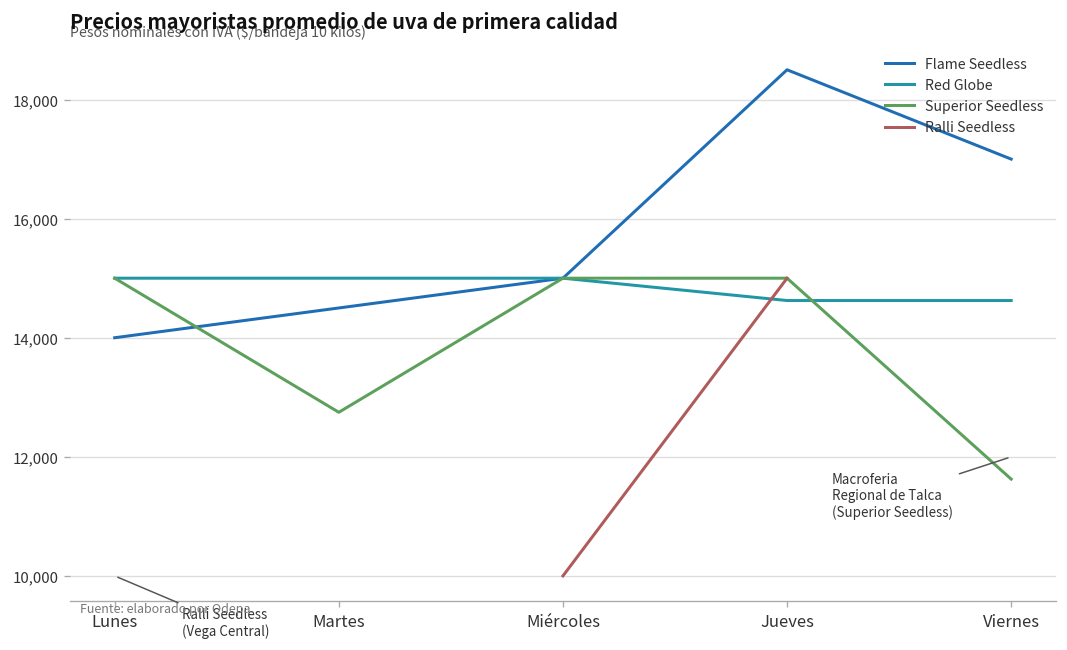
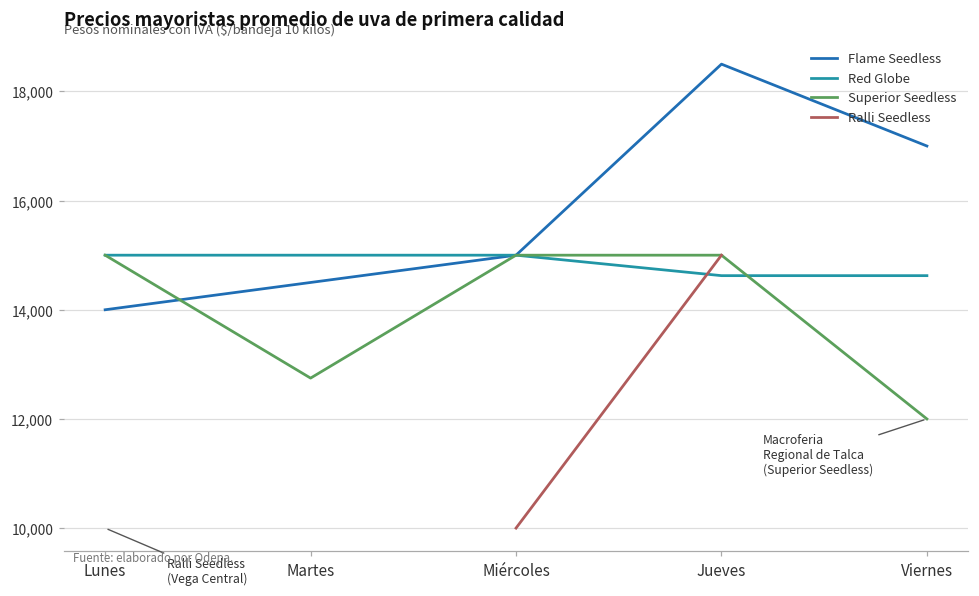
  {
    "Superior Seedless": {
      "Martes": "12,700",
-     "Viernes": "11,600"
+     "Viernes": "12,000"
    },
    "Ralli Seedless": {
      "Lunes": "10,000",
      "Miércoles": "10,000"
    }
  }
